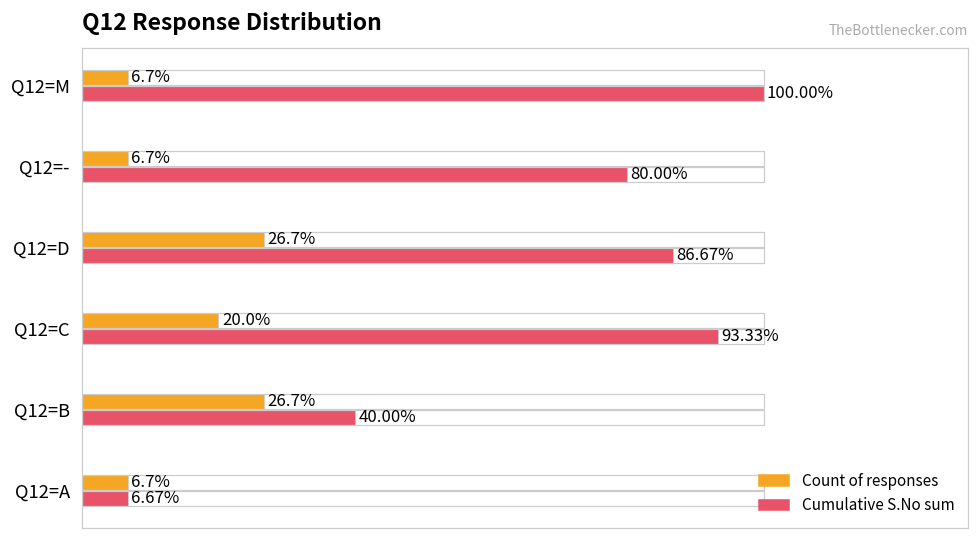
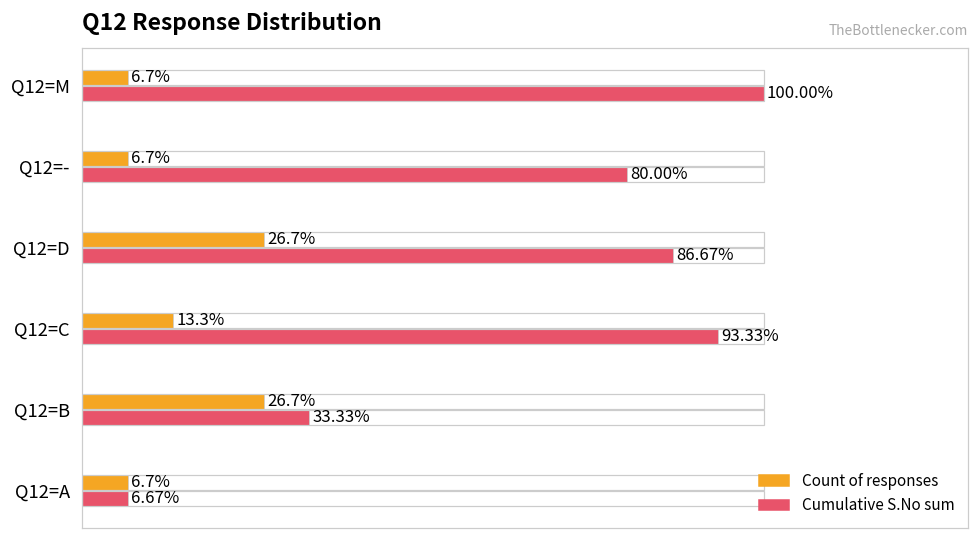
  {
    "Count of responses": {
-     "Q12=C": "20.0%"
+     "Q12=C": "13.3%"
    },
    "Cumulative S.No sum": {
      "Q12=M": "100.00%",
-     "Q12=B": "40.00%"
+     "Q12=B": "33.33%"
    }
  }
